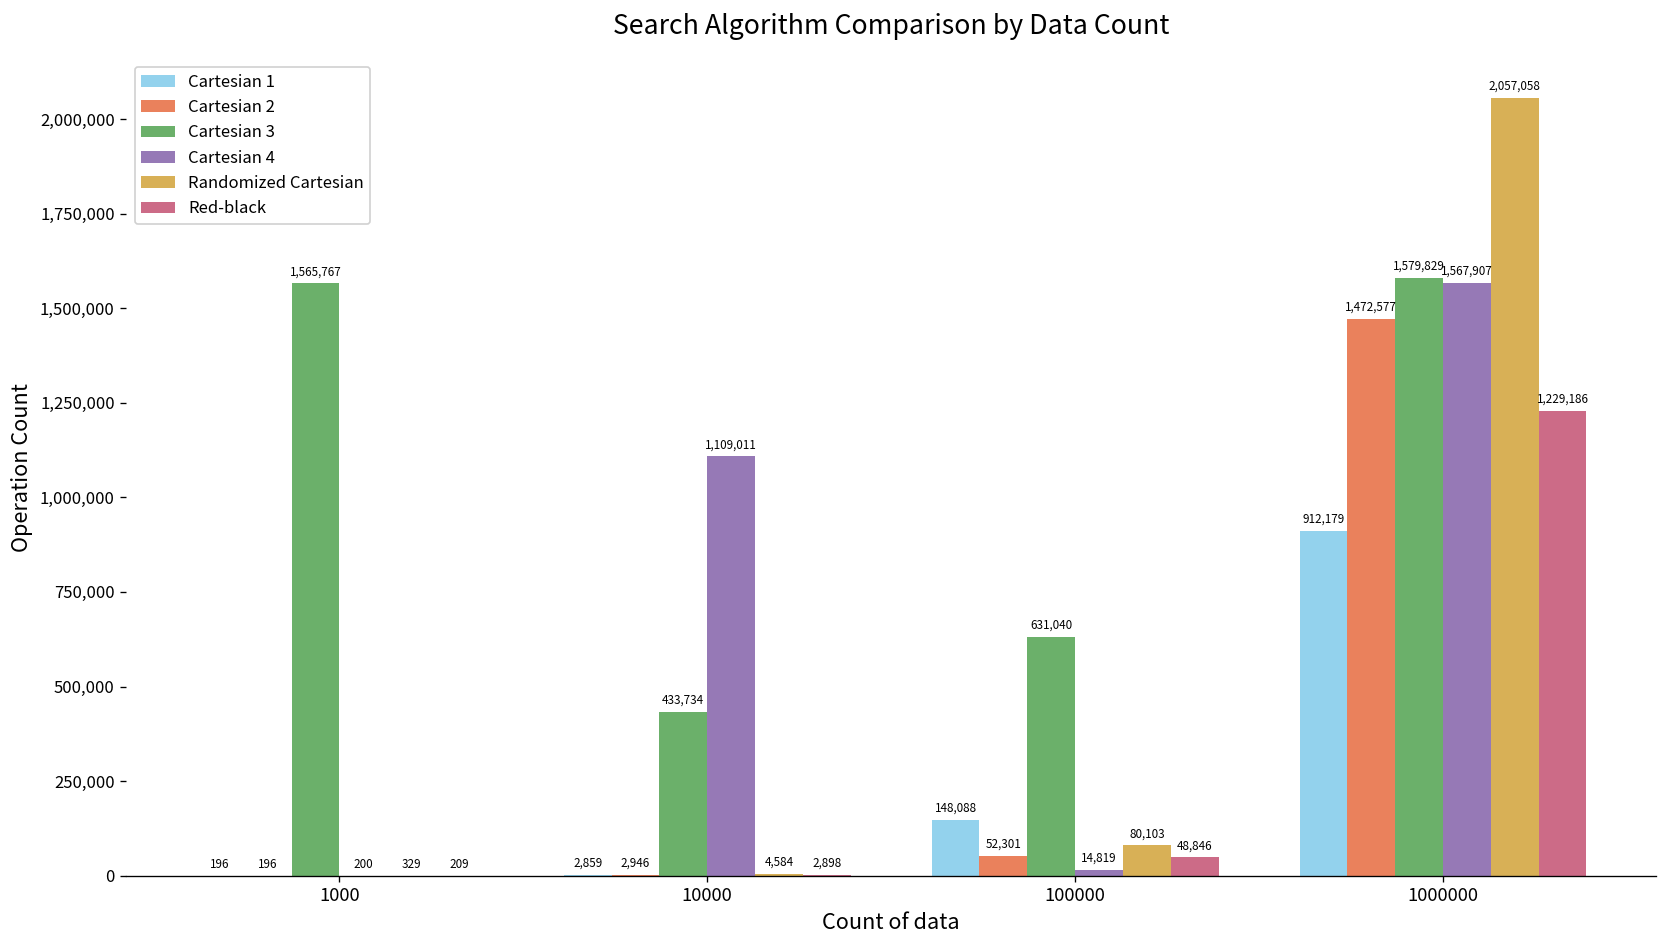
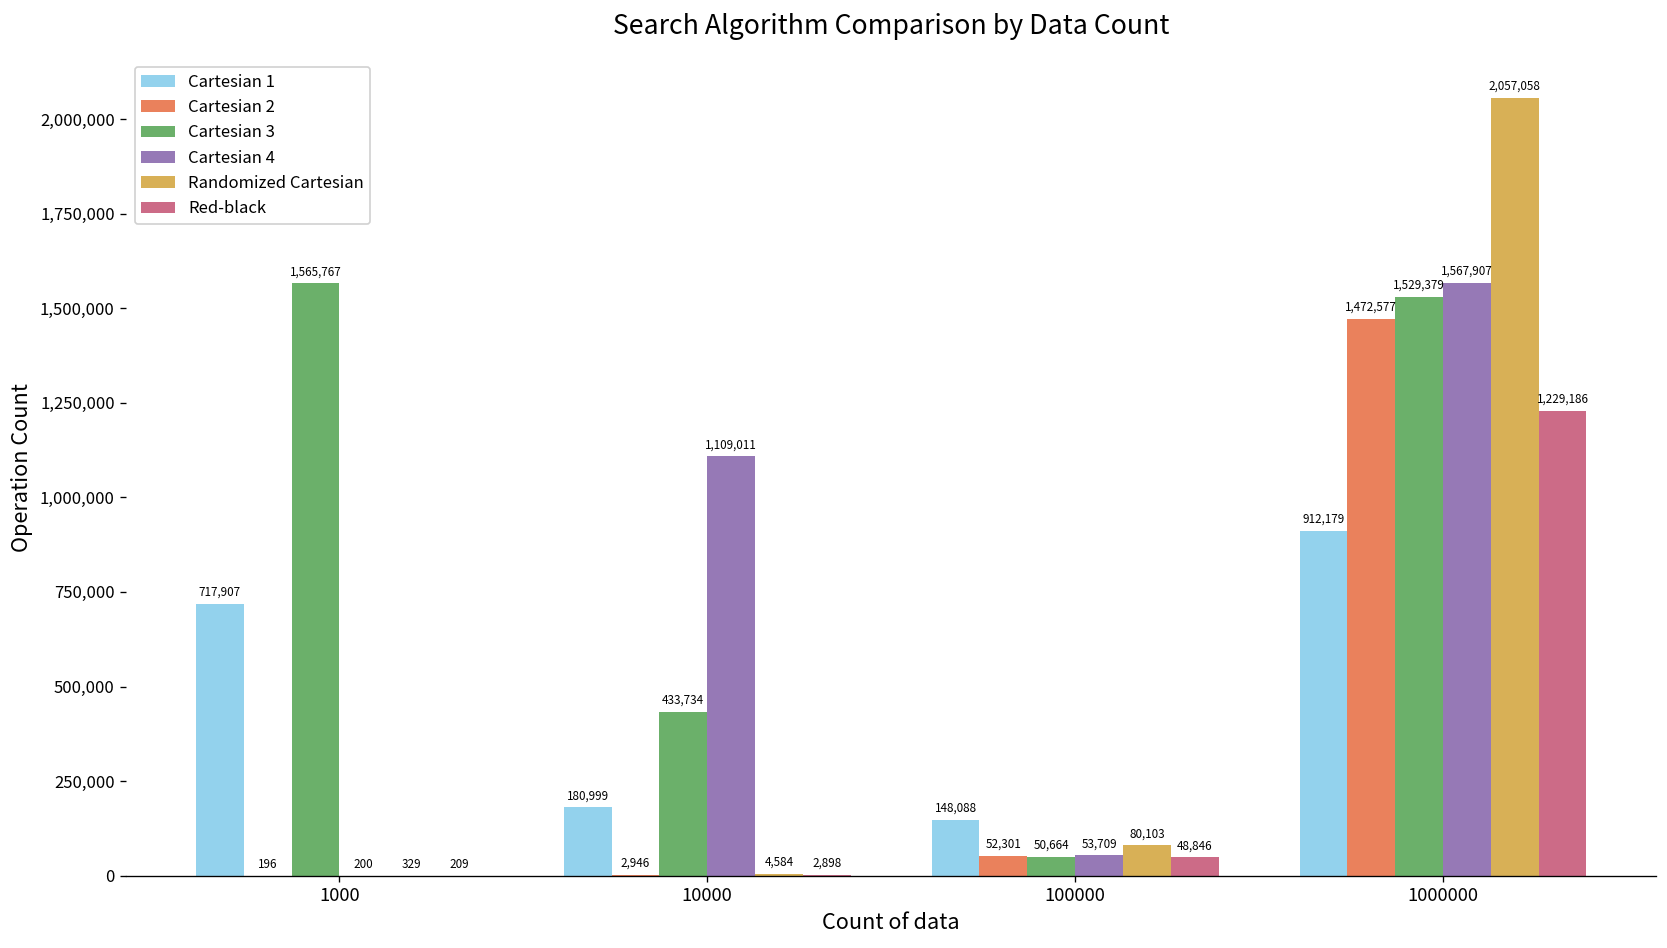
  {
    "Cartesian 1": {
-     "1000": "196",
-     "10000": "2,859",
+     "1000": "717,907",
+     "10000": "180,999",
      "100000": "148,088",
      "1000000": "912,179"
    },
    "Cartesian 3": {
      "1000": "1,565,767",
      "10000": "433,734",
-     "100000": "631,040",
-     "1000000": "1,579,829"
+     "100000": "50,664",
+     "1000000": "1,529,379"
    },
    "Cartesian 4": {
      "1000": "200",
      "10000": "1,109,011",
-     "100000": "14,819",
+     "100000": "53,709",
      "1000000": "1,567,907"
    },
    "Red-black": {
      "1000": "209",
      "10000": "2,898",
      "100000": "48,846",
      "1000000": "1,229,186"
    }
  }
